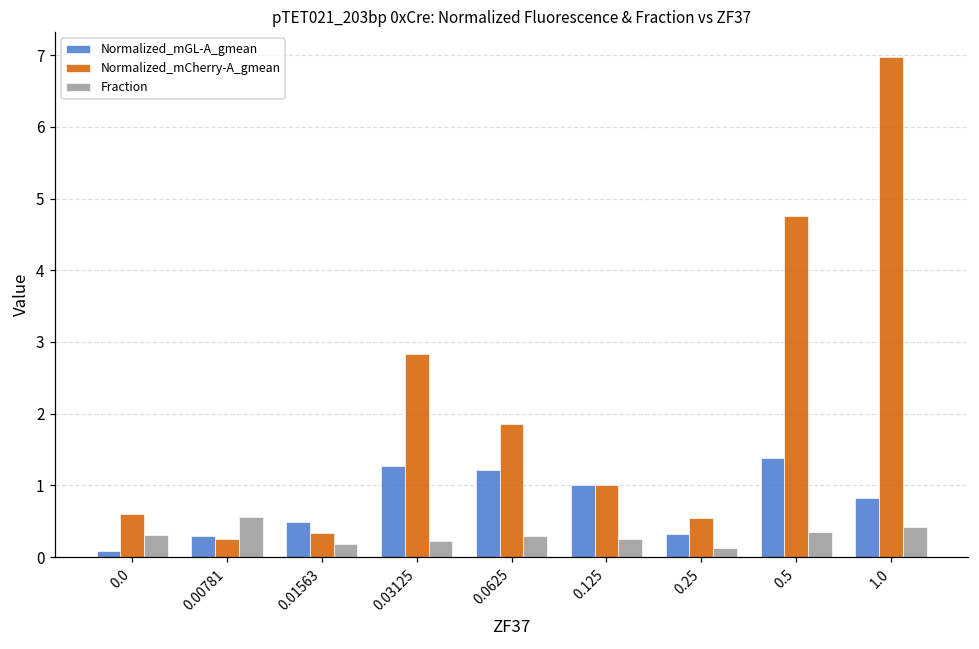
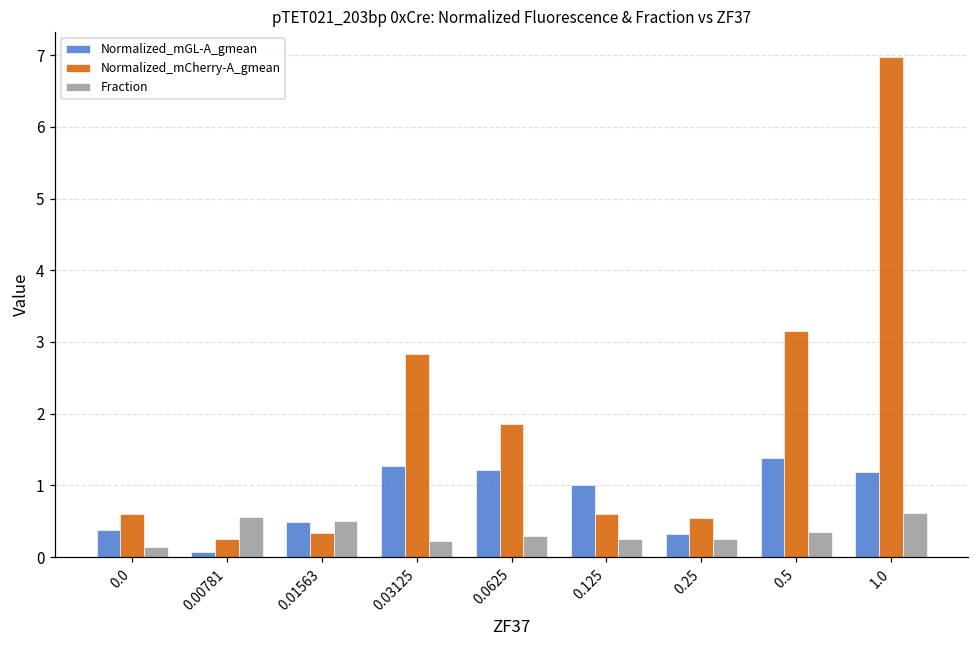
  {
    "Normalized_mGL-A_gmean": {
-     "0.0": 0.1,
-     "0.00781": 0.3,
+     "0.0": 0.4,
+     "0.00781": 0.1,
      "0.01563": 0.5,
      "0.03125": 1.3,
      "0.0625": 1.2,
      "0.125": 1.0,
      "0.25": 0.3,
      "0.5": 1.4,
-     "1.0": 0.8
+     "1.0": 1.2
    },
    "Normalized_mCherry-A_gmean": {
      "0.0": 0.6,
      "0.00781": 0.2,
      "0.01563": 0.3,
      "0.03125": 2.8,
      "0.0625": 1.9,
-     "0.125": 1.0,
+     "0.125": 0.6,
      "0.25": 0.5,
-     "0.5": 4.8,
+     "0.5": 3.1,
      "1.0": 7.0
    },
    "Fraction": {
-     "0.0": 0.3,
+     "0.0": 0.1,
      "0.00781": 0.6,
-     "0.01563": 0.2,
+     "0.01563": 0.5,
      "0.03125": 0.2,
      "0.0625": 0.3,
      "0.125": 0.3,
-     "0.25": 0.1,
+     "0.25": 0.3,
      "0.5": 0.3,
-     "1.0": 0.4
+     "1.0": 0.6
    }
  }
